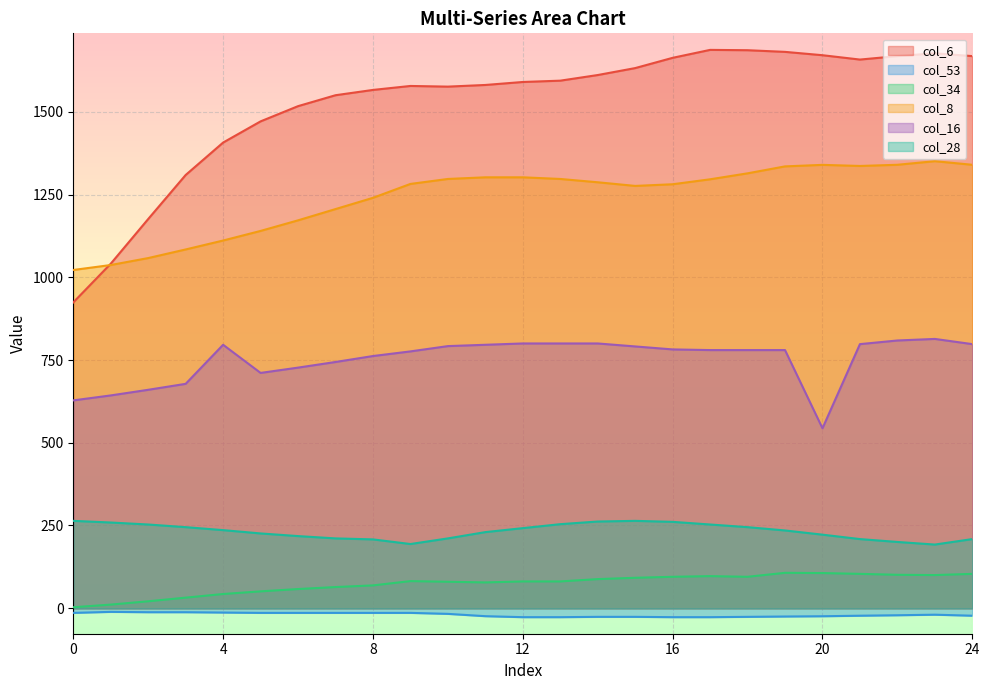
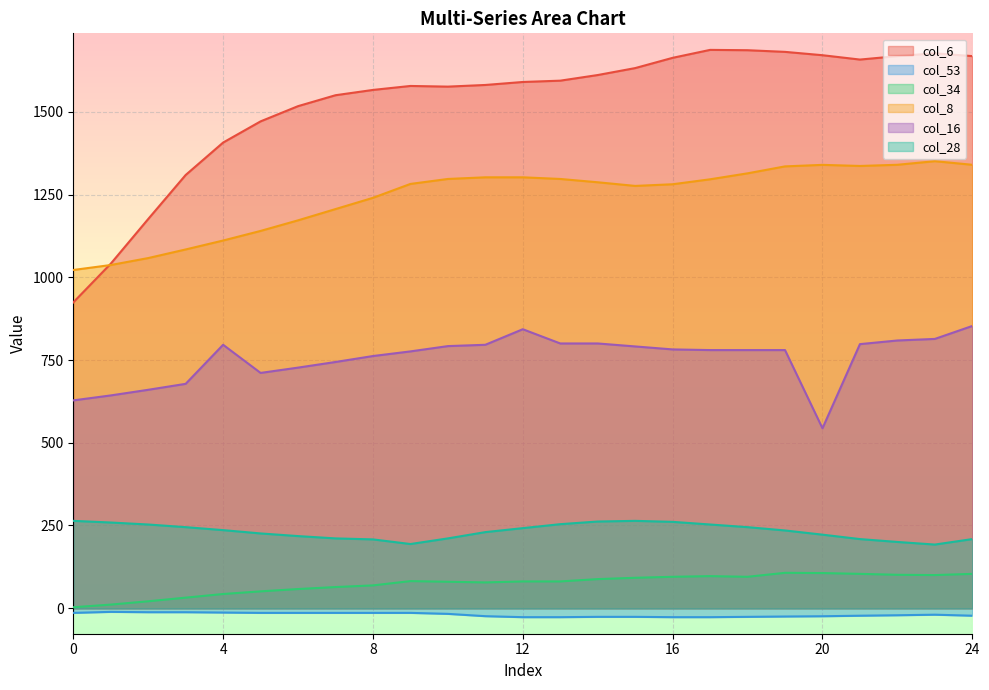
  {
    "col_16": {
      "0": 630,
      "4": 800,
      "8": 760,
-     "12": 800,
+     "12": 840,
      "16": 780,
      "20": 540,
-     "24": 800
+     "24": 850
    }
  }
